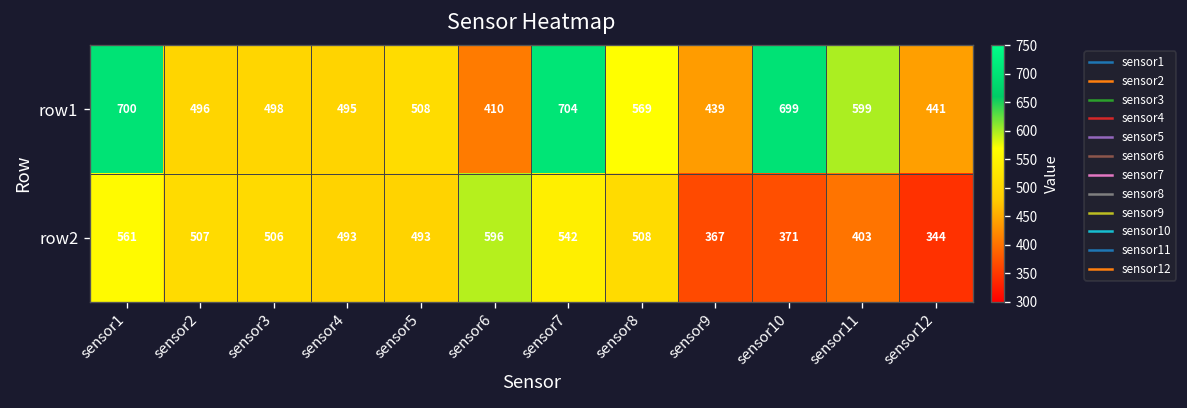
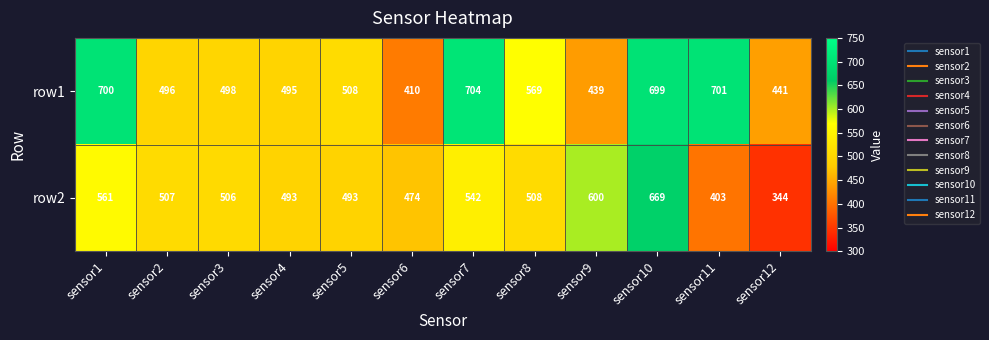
  {
    "row1": {
      "sensor1": 700,
      "sensor2": 496,
      "sensor3": 498,
      "sensor4": 495,
      "sensor5": 508,
      "sensor6": 410,
      "sensor7": 704,
      "sensor8": 569,
      "sensor9": 439,
      "sensor10": 699,
-     "sensor11": 599,
+     "sensor11": 701,
      "sensor12": 441
    },
    "row2": {
      "sensor1": 561,
      "sensor2": 507,
      "sensor3": 506,
      "sensor4": 493,
      "sensor5": 493,
-     "sensor6": 596,
+     "sensor6": 474,
      "sensor7": 542,
      "sensor8": 508,
-     "sensor9": 367,
-     "sensor10": 371,
+     "sensor9": 600,
+     "sensor10": 669,
      "sensor11": 403,
      "sensor12": 344
    }
  }
